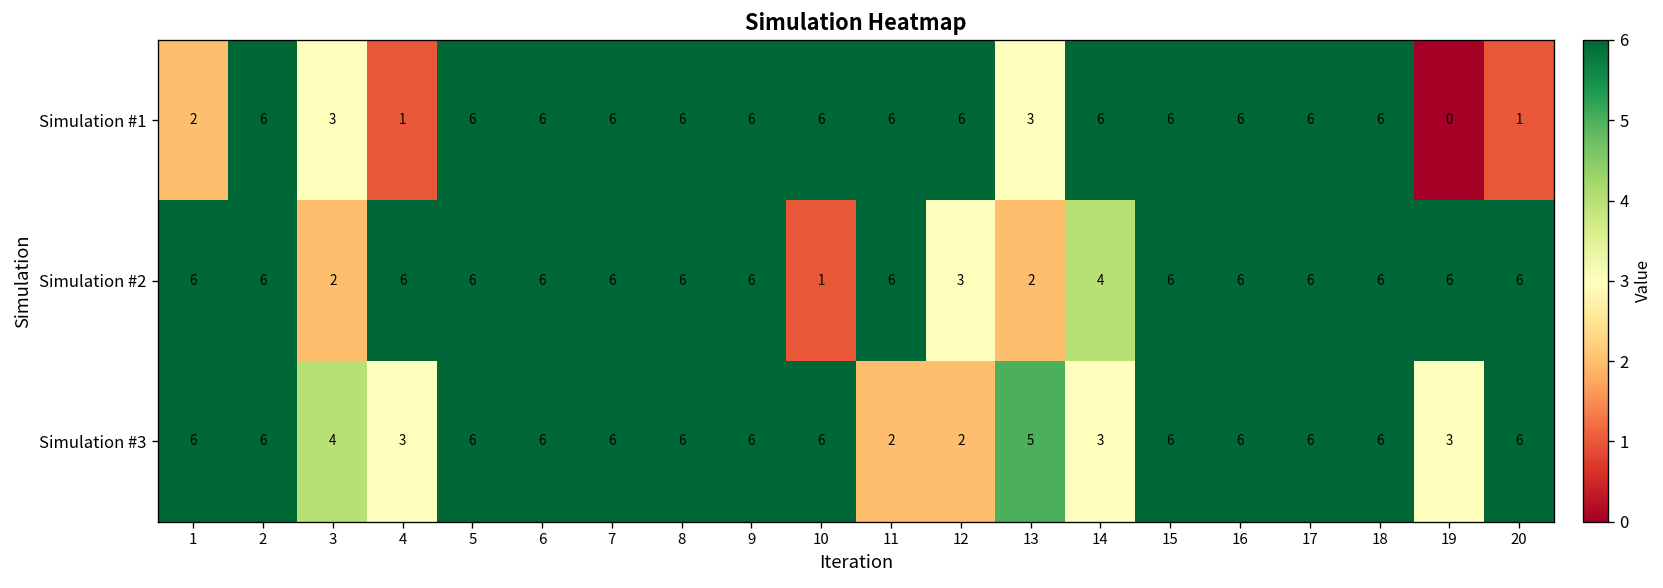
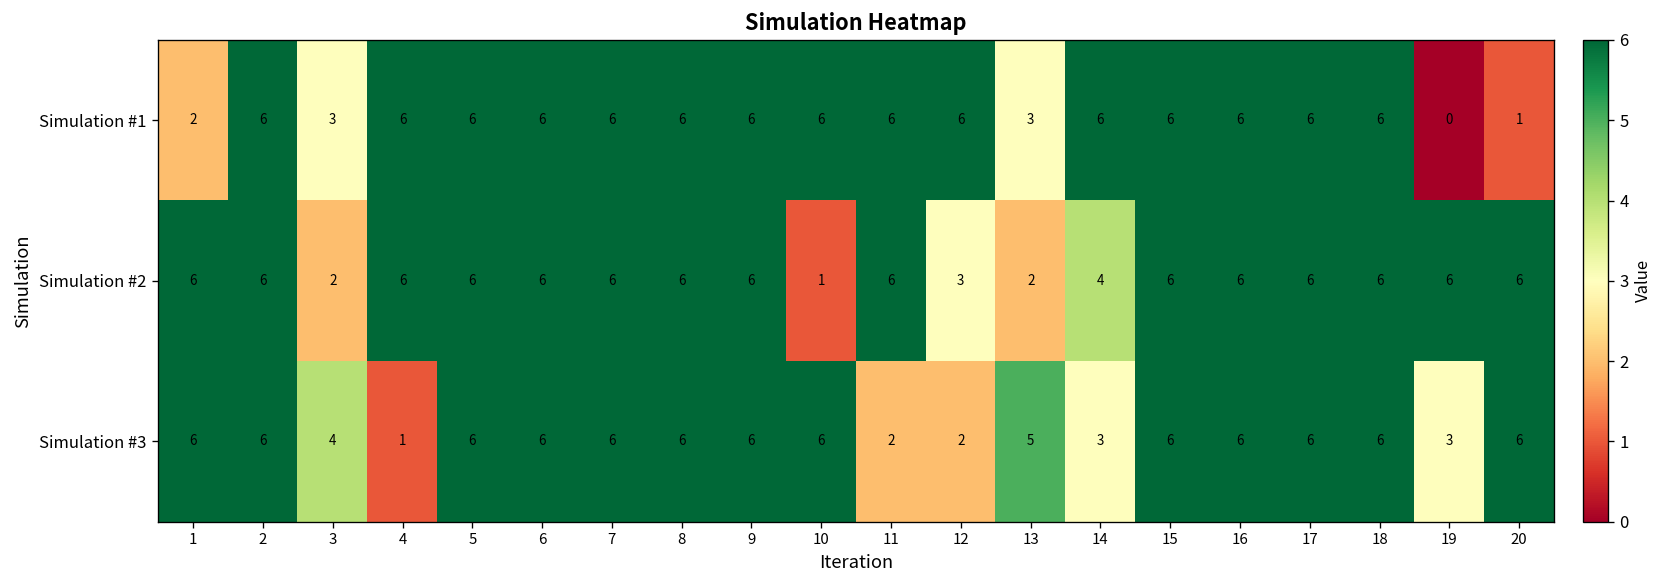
  {
    "Simulation #1": {
      "1": 2,
      "2": 6,
      "3": 3,
-     "4": 1,
+     "4": 6,
      "5": 6,
      "6": 6,
      "7": 6,
      "8": 6,
      "9": 6,
      "10": 6,
      "11": 6,
      "12": 6,
      "13": 3,
      "14": 6,
      "15": 6,
      "16": 6,
      "17": 6,
      "18": 6,
      "19": 0,
      "20": 1
    },
    "Simulation #2": {
      "1": 6,
      "2": 6,
      "3": 2,
      "4": 6,
      "5": 6,
      "6": 6,
      "7": 6,
      "8": 6,
      "9": 6,
      "10": 1,
      "11": 6,
      "12": 3,
      "13": 2,
      "14": 4,
      "15": 6,
      "16": 6,
      "17": 6,
      "18": 6,
      "19": 6,
      "20": 6
    },
    "Simulation #3": {
      "1": 6,
      "2": 6,
      "3": 4,
-     "4": 3,
+     "4": 1,
      "5": 6,
      "6": 6,
      "7": 6,
      "8": 6,
      "9": 6,
      "10": 6,
      "11": 2,
      "12": 2,
      "13": 5,
      "14": 3,
      "15": 6,
      "16": 6,
      "17": 6,
      "18": 6,
      "19": 3,
      "20": 6
    }
  }
